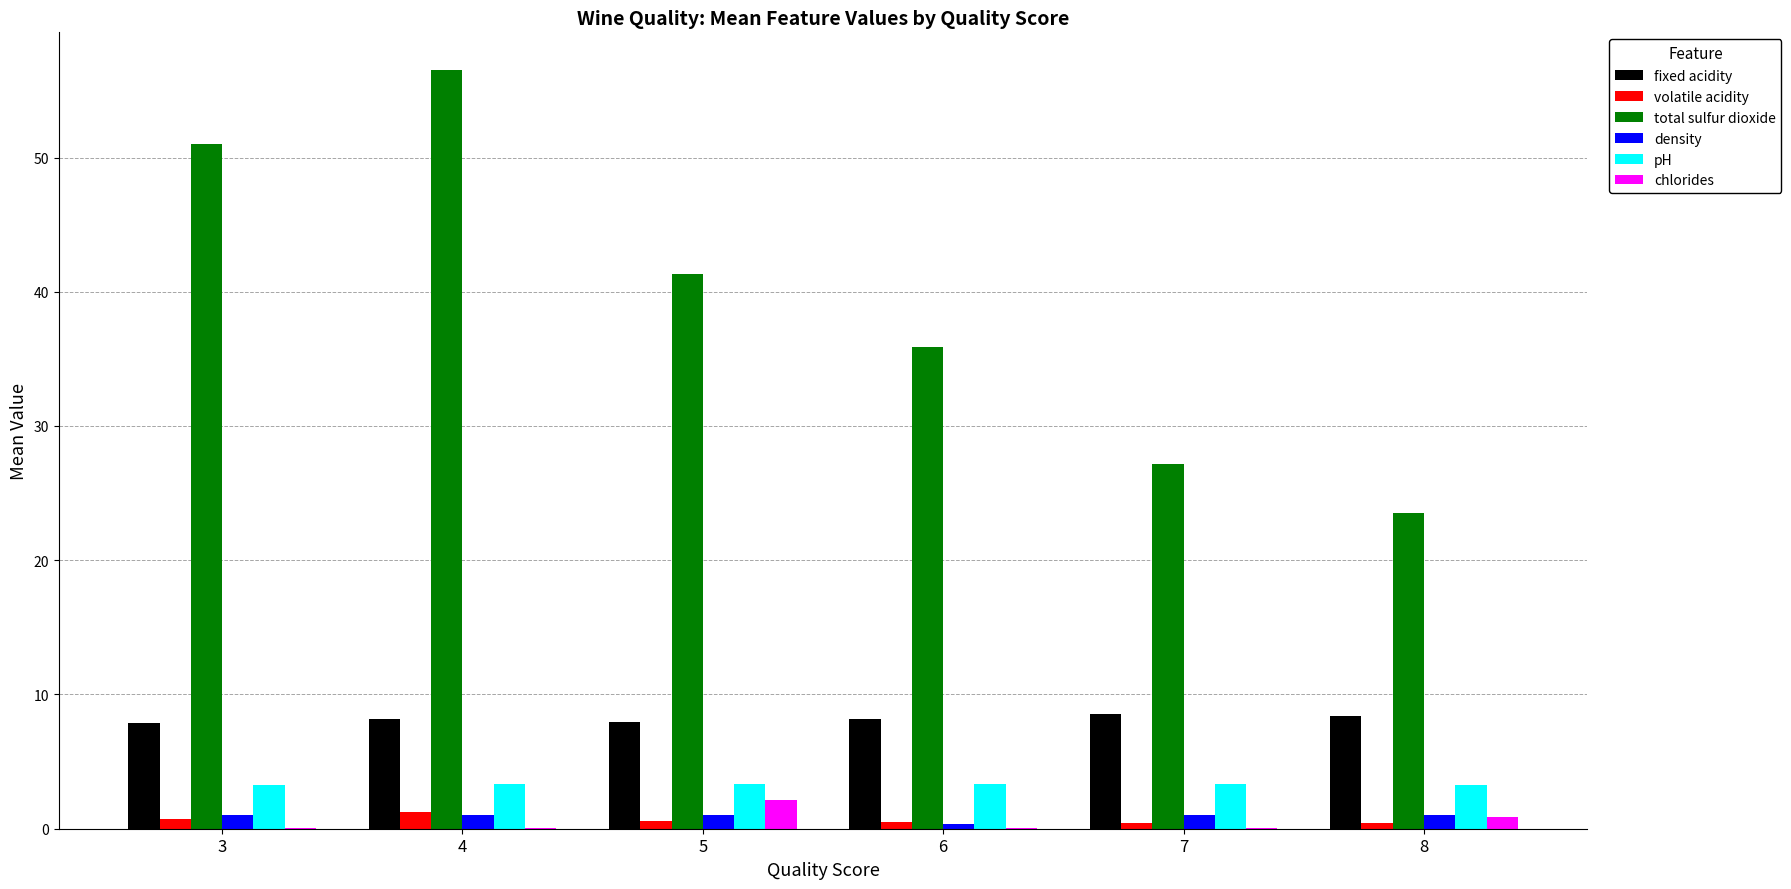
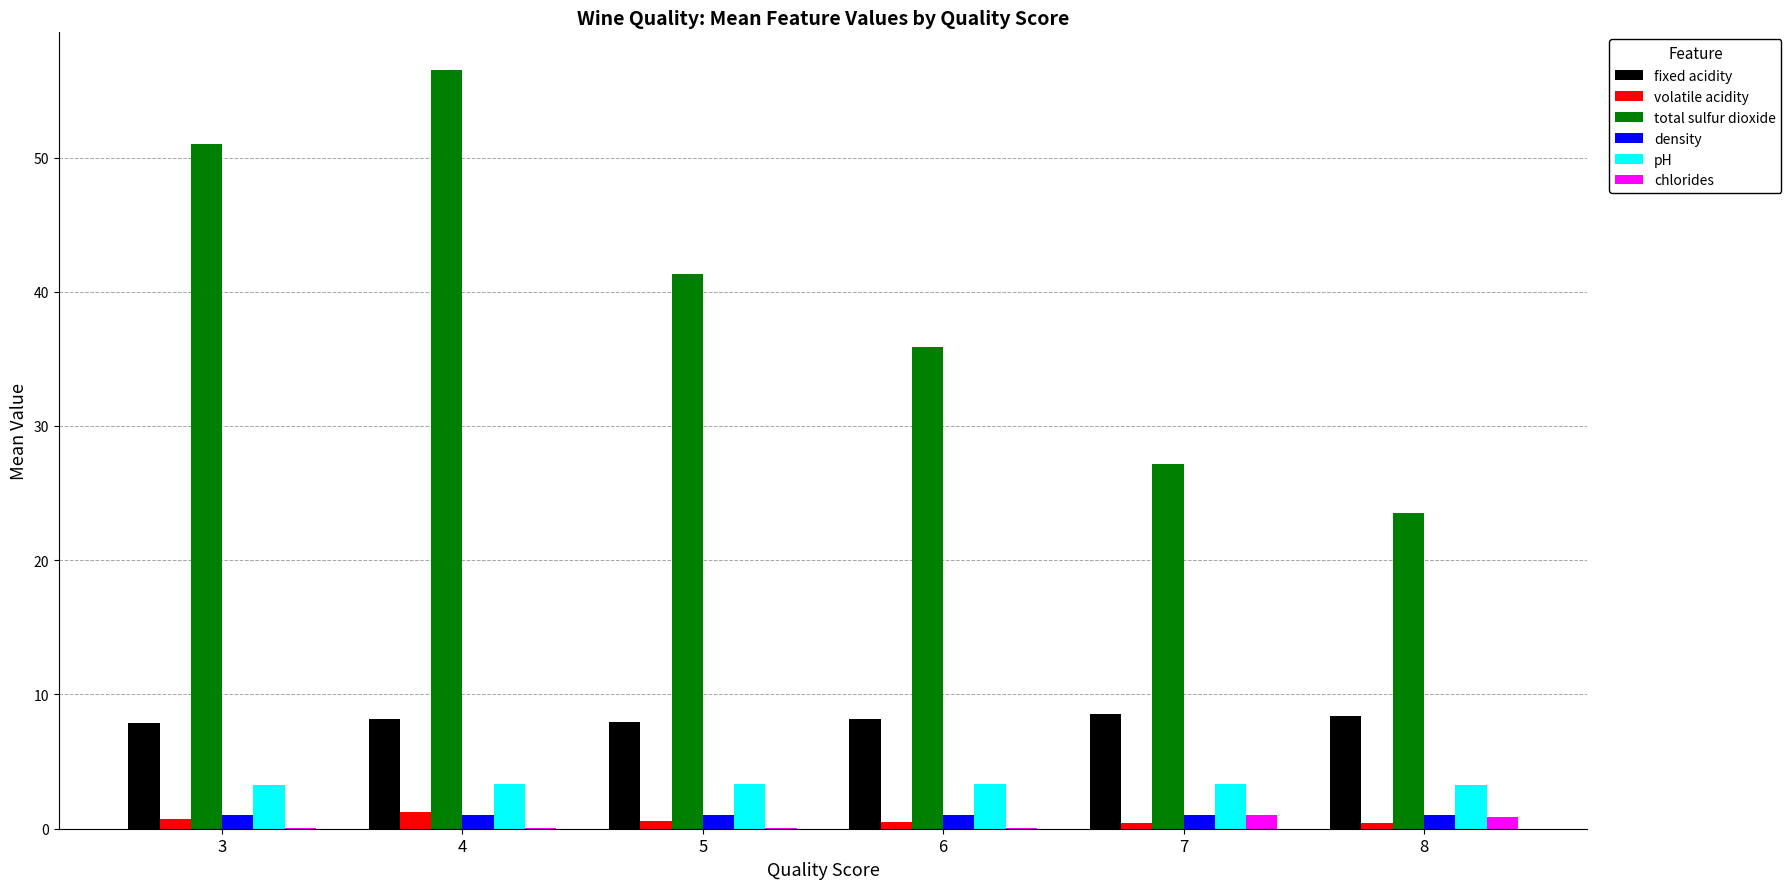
  {
    "fixed acidity": {
      "3": 7.9,
      "4": 8.1,
      "5": 8.0,
      "6": 8.2,
      "7": 8.6,
      "8": 8.4
    },
    "volatile acidity": {
      "3": 0.7,
      "4": 1.3,
      "5": 0.5,
      "6": 0.5,
      "7": 0.4,
      "8": 0.4
    },
    "total sulfur dioxide": {
      "3": 51.0,
      "4": 56.5,
      "5": 41.3,
      "6": 35.9,
      "7": 27.2,
      "8": 23.5
    },
    "density": {
      "3": 1.0,
      "4": 1.0,
      "5": 1.0,
-     "6": 0.3,
+     "6": 1.0,
      "7": 1.0,
      "8": 1.0
    },
    "pH": {
      "3": 3.3,
      "4": 3.3,
      "5": 3.3,
      "6": 3.3,
      "7": 3.4,
      "8": 3.3
    },
    "chlorides": {
-     "5": 2.2,
-     "7": 0.1,
+     "5": 0.1,
+     "7": 1.0,
      "8": 0.9
    }
  }
